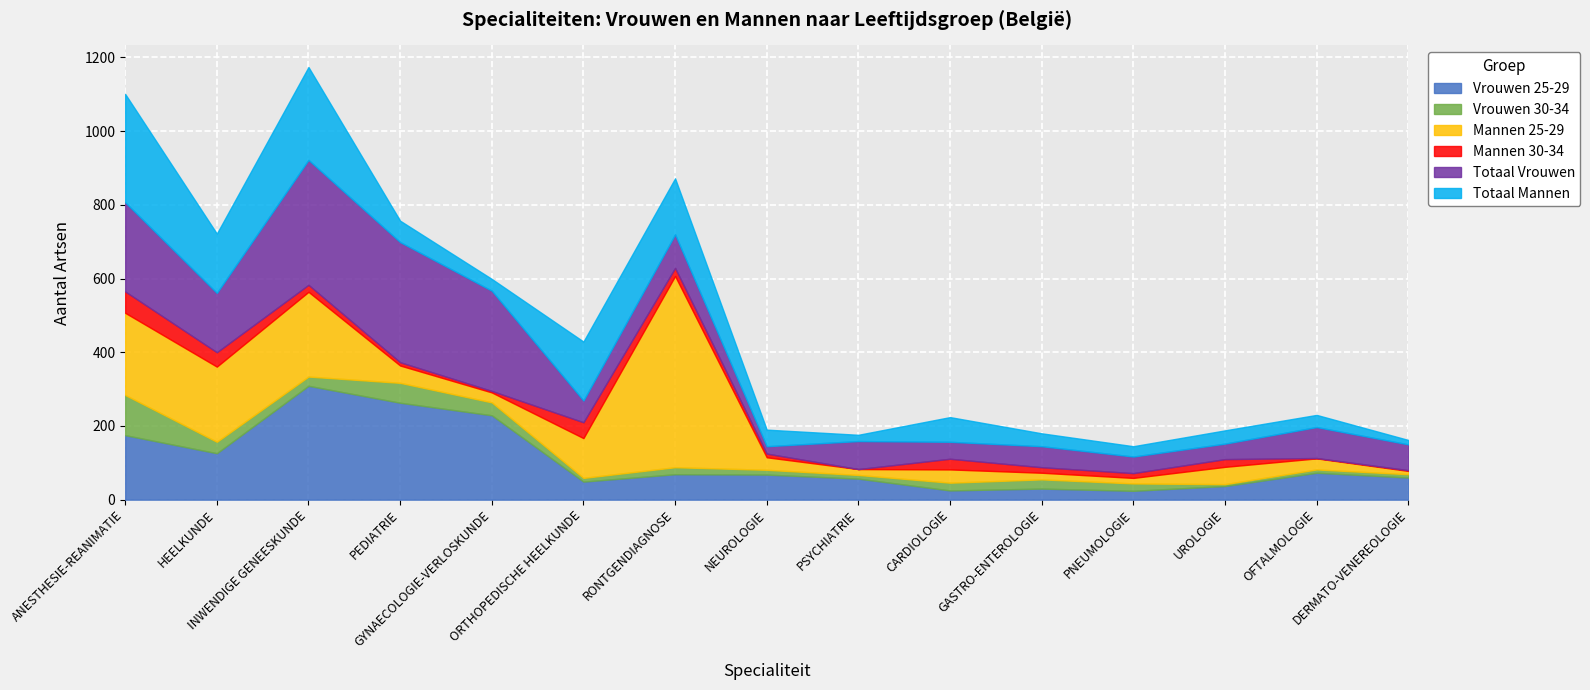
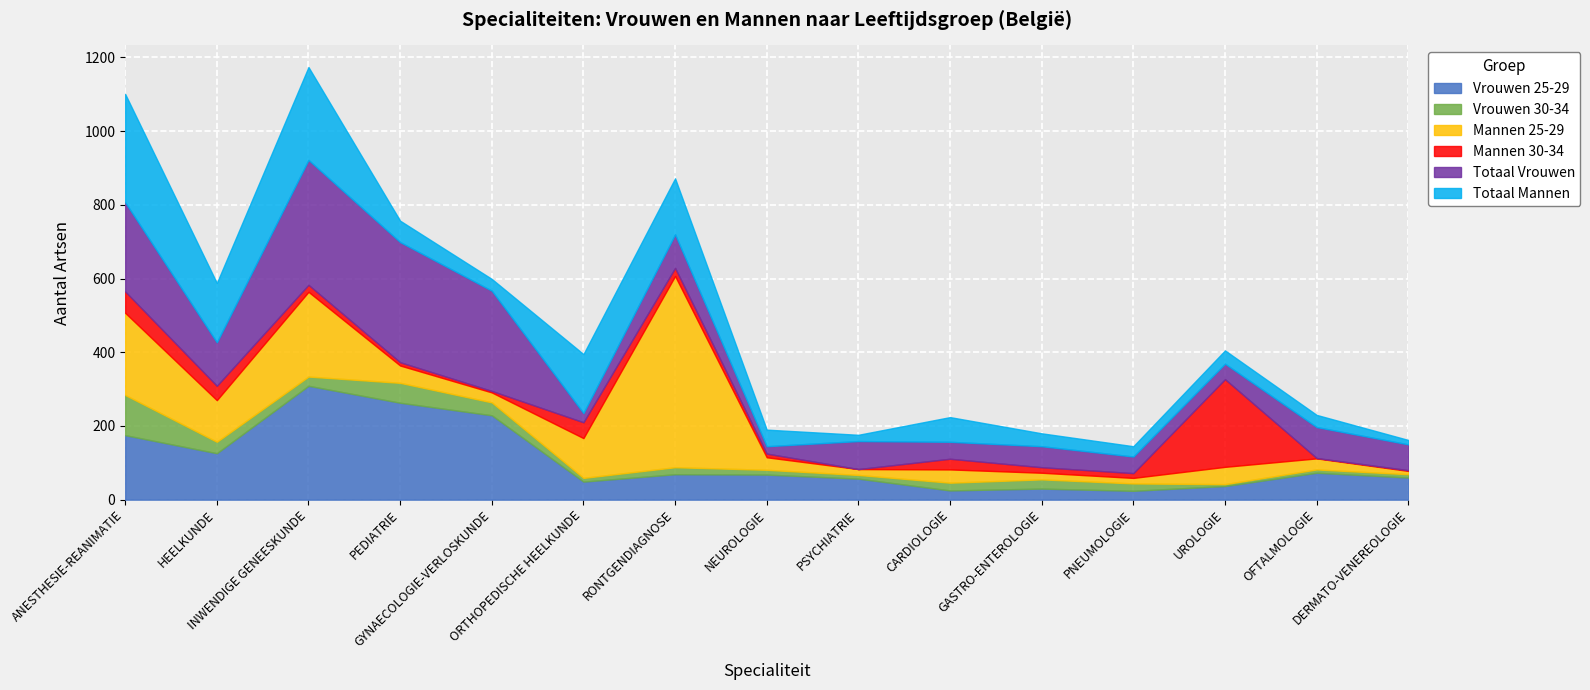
  {
    "Vrouwen 25-29": {
      "ANESTHESIE-REANIMATIE": 180,
      "HEELKUNDE": 130,
      "INWENDIGE GENEESKUNDE": 310,
      "PEDIATRIE": 260,
      "GYNAECOLOGIE-VERLOSKUNDE": 230,
      "ORTHOPEDISCHE HEELKUNDE": 50,
      "RONTGENDIAGNOSE": 70,
      "NEUROLOGIE": 70,
      "PSYCHIATRIE": 60,
      "CARDIOLOGIE": 30,
      "GASTRO-ENTEROLOGIE": 30,
      "PNEUMOLOGIE": 20,
      "OFTALMOLOGIE": 70,
      "DERMATO-VENEREOLOGIE": 60
    },
    "Vrouwen 30-34": {
      "ANESTHESIE-REANIMATIE": 110,
      "HEELKUNDE": 30,
      "INWENDIGE GENEESKUNDE": 30,
      "PEDIATRIE": 50,
      "GYNAECOLOGIE-VERLOSKUNDE": 40,
      "ORTHOPEDISCHE HEELKUNDE": 10,
      "RONTGENDIAGNOSE": 20,
      "NEUROLOGIE": 10,
      "PSYCHIATRIE": 10,
      "CARDIOLOGIE": 20,
      "GASTRO-ENTEROLOGIE": 30,
      "PNEUMOLOGIE": 20,
      "OFTALMOLOGIE": 10,
      "DERMATO-VENEREOLOGIE": 10
    },
    "Mannen 25-29": {
      "ANESTHESIE-REANIMATIE": 220,
-     "HEELKUNDE": 200,
+     "HEELKUNDE": 110,
      "INWENDIGE GENEESKUNDE": 230,
      "PEDIATRIE": 50,
      "ORTHOPEDISCHE HEELKUNDE": 110,
      "RONTGENDIAGNOSE": 520,
      "NEUROLOGIE": 30,
      "CARDIOLOGIE": 40,
      "GASTRO-ENTEROLOGIE": 20,
      "PNEUMOLOGIE": 20,
      "UROLOGIE": 50
    },
    "Mannen 30-34": {
      "ANESTHESIE-REANIMATIE": 60,
      "HEELKUNDE": 40,
      "INWENDIGE GENEESKUNDE": 20,
      "PEDIATRIE": 10,
      "ORTHOPEDISCHE HEELKUNDE": 40,
      "RONTGENDIAGNOSE": 20,
      "NEUROLOGIE": 10,
      "CARDIOLOGIE": 30,
      "GASTRO-ENTEROLOGIE": 20,
      "PNEUMOLOGIE": 10,
-     "UROLOGIE": 20
+     "UROLOGIE": 240
    },
    "Totaal Vrouwen": {
      "ANESTHESIE-REANIMATIE": 240,
-     "HEELKUNDE": 160,
+     "HEELKUNDE": 120,
      "INWENDIGE GENEESKUNDE": 340,
      "PEDIATRIE": 330,
      "GYNAECOLOGIE-VERLOSKUNDE": 270,
-     "ORTHOPEDISCHE HEELKUNDE": 60,
+     "ORTHOPEDISCHE HEELKUNDE": 30,
      "RONTGENDIAGNOSE": 90,
      "NEUROLOGIE": 20,
      "PSYCHIATRIE": 80,
      "CARDIOLOGIE": 50,
      "GASTRO-ENTEROLOGIE": 60,
      "PNEUMOLOGIE": 50,
      "UROLOGIE": 40,
      "OFTALMOLOGIE": 80,
      "DERMATO-VENEREOLOGIE": 70
    },
    "Totaal Mannen": {
      "ANESTHESIE-REANIMATIE": 290,
      "HEELKUNDE": 160,
      "INWENDIGE GENEESKUNDE": 250,
      "PEDIATRIE": 60,
      "GYNAECOLOGIE-VERLOSKUNDE": 30,
      "ORTHOPEDISCHE HEELKUNDE": 160,
      "RONTGENDIAGNOSE": 150,
      "NEUROLOGIE": 50,
      "PSYCHIATRIE": 20,
      "CARDIOLOGIE": 70,
      "GASTRO-ENTEROLOGIE": 40,
      "PNEUMOLOGIE": 30,
      "UROLOGIE": 40,
      "OFTALMOLOGIE": 30,
      "DERMATO-VENEREOLOGIE": 10
    }
  }
